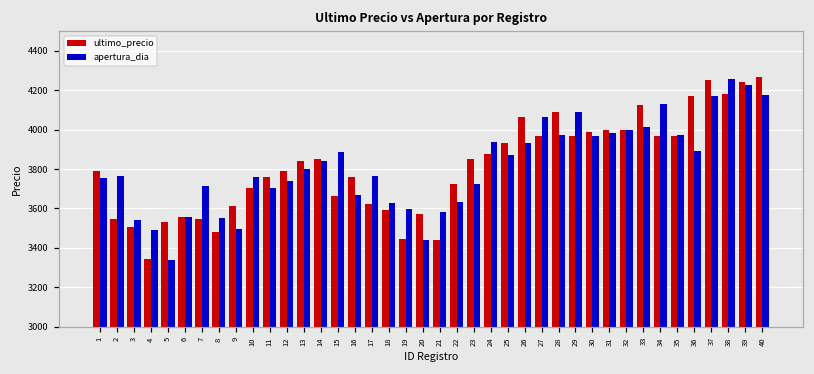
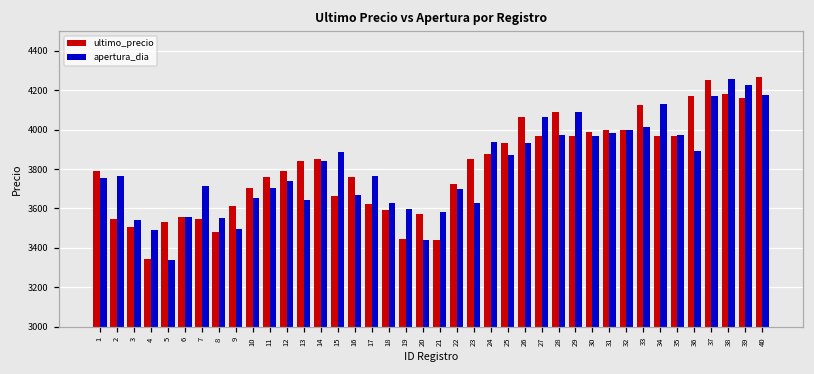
  {
    "ultimo_precio": {
      "1": 3790,
      "2": 3550,
      "3": 3510,
      "4": 3340,
      "5": 3530,
      "6": 3560,
      "7": 3540,
      "8": 3480,
      "9": 3610,
      "10": 3700,
      "11": 3760,
      "12": 3790,
      "13": 3840,
      "14": 3850,
      "15": 3660,
      "16": 3760,
      "17": 3620,
      "18": 3590,
      "19": 3450,
      "20": 3570,
      "21": 3440,
      "22": 3720,
      "23": 3850,
      "24": 3870,
      "25": 3930,
      "26": 4060,
      "27": 3970,
      "28": 4090,
      "29": 3970,
      "30": 3990,
      "31": 4000,
      "32": 4000,
      "33": 4130,
      "34": 3970,
      "35": 3970,
      "36": 4170,
      "37": 4250,
      "38": 4180,
-     "39": 4240,
+     "39": 4160,
      "40": 4270
    },
    "apertura_dia": {
      "1": 3760,
      "2": 3770,
      "3": 3540,
      "4": 3490,
      "5": 3340,
      "6": 3560,
      "7": 3720,
      "8": 3550,
      "9": 3500,
-     "10": 3760,
+     "10": 3650,
      "11": 3700,
      "12": 3740,
-     "13": 3800,
+     "13": 3640,
      "14": 3840,
      "15": 3890,
      "16": 3670,
      "17": 3760,
      "18": 3630,
      "19": 3600,
      "20": 3440,
      "21": 3580,
-     "22": 3630,
-     "23": 3730,
+     "22": 3700,
+     "23": 3630,
      "24": 3940,
      "25": 3870,
      "26": 3930,
      "27": 4060,
      "28": 3970,
      "29": 4090,
      "30": 3970,
      "31": 3980,
      "32": 4000,
      "33": 4010,
      "34": 4130,
      "35": 3970,
      "36": 3890,
      "37": 4170,
      "38": 4250,
      "39": 4230,
      "40": 4170
    }
  }
